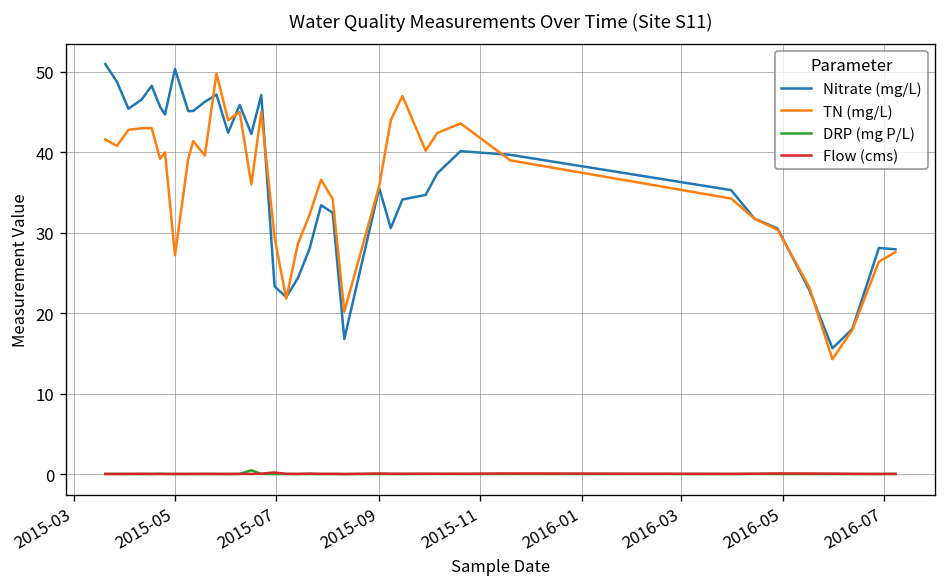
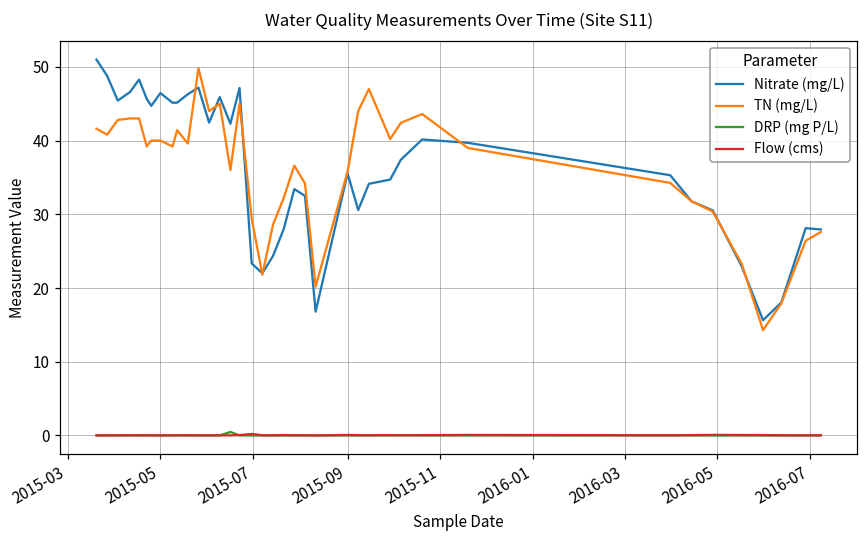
  {
    "Nitrate (mg/L)": {
-     "2015-05": 50
+     "2015-05": 46
    },
    "TN (mg/L)": {
-     "2015-05": 27
+     "2015-05": 40
    }
  }
